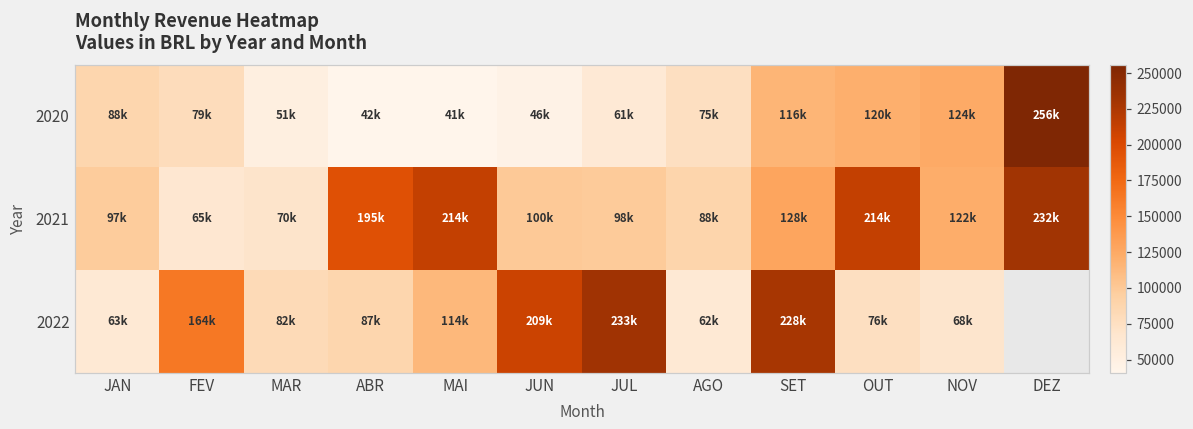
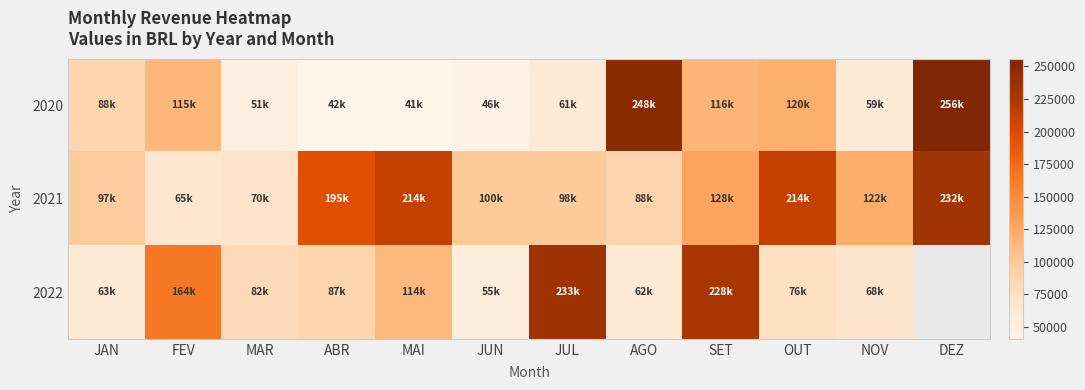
  {
    "2020": {
      "JAN": "88k",
-     "FEV": "79k",
+     "FEV": "115k",
      "MAR": "51k",
      "ABR": "42k",
      "MAI": "41k",
      "JUN": "46k",
      "JUL": "61k",
-     "AGO": "75k",
+     "AGO": "248k",
      "SET": "116k",
      "OUT": "120k",
-     "NOV": "124k",
+     "NOV": "59k",
      "DEZ": "256k"
    },
    "2021": {
      "JAN": "97k",
      "FEV": "65k",
      "MAR": "70k",
      "ABR": "195k",
      "MAI": "214k",
      "JUN": "100k",
      "JUL": "98k",
      "AGO": "88k",
      "SET": "128k",
      "OUT": "214k",
      "NOV": "122k",
      "DEZ": "232k"
    },
    "2022": {
      "JAN": "63k",
      "FEV": "164k",
      "MAR": "82k",
      "ABR": "87k",
      "MAI": "114k",
-     "JUN": "209k",
+     "JUN": "55k",
      "JUL": "233k",
      "AGO": "62k",
      "SET": "228k",
      "OUT": "76k",
      "NOV": "68k"
    }
  }
